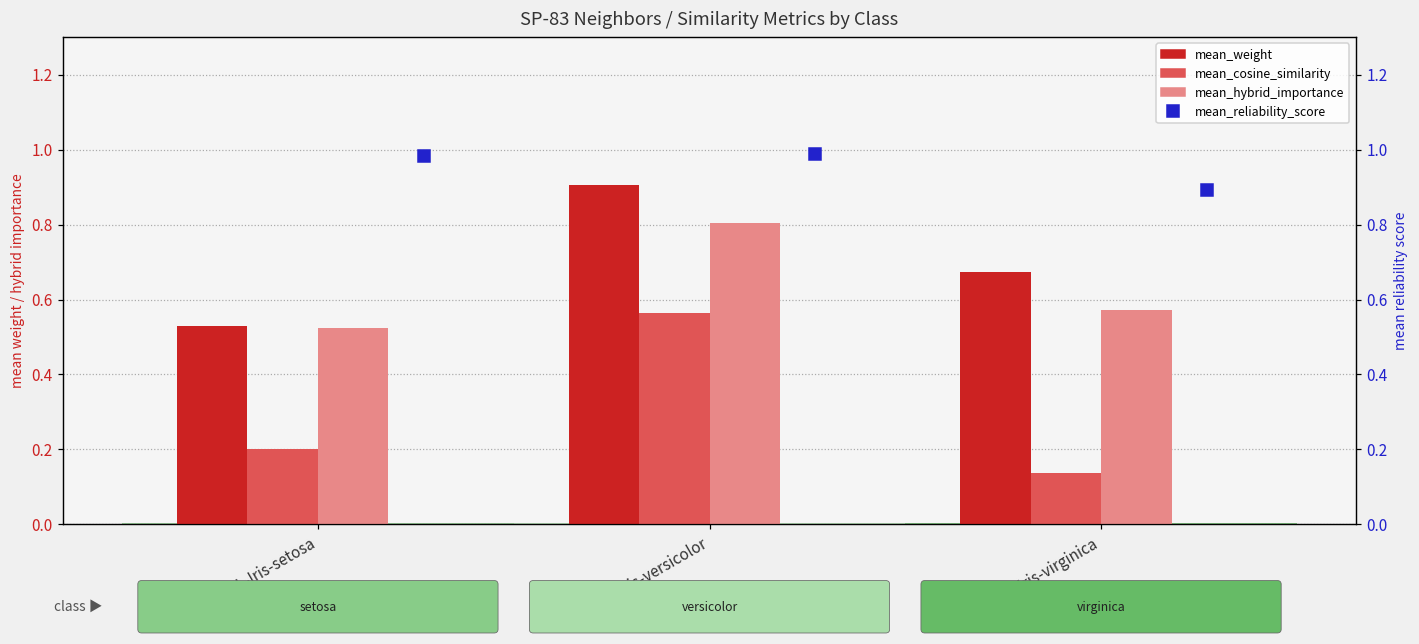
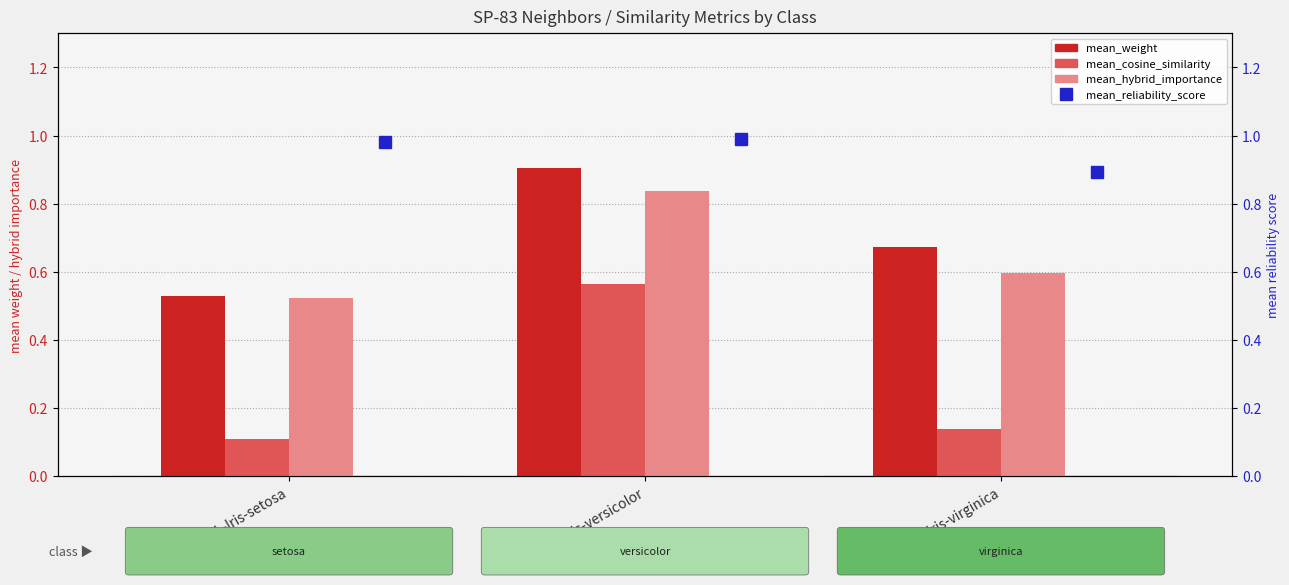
  {
    "mean_weight": {
      "CL-Iris-setosa": 0.53,
      "CL-Iris-versicolor": 0.90,
      "CL-Iris-virginica": 0.67
    },
    "mean_cosine_similarity": {
-     "CL-Iris-setosa": 0.20,
+     "CL-Iris-setosa": 0.11,
      "CL-Iris-versicolor": 0.57,
      "CL-Iris-virginica": 0.14
    },
    "mean_hybrid_importance": {
      "CL-Iris-setosa": 0.52,
-     "CL-Iris-versicolor": 0.80,
-     "CL-Iris-virginica": 0.57
+     "CL-Iris-versicolor": 0.84,
+     "CL-Iris-virginica": 0.60
    }
  }
